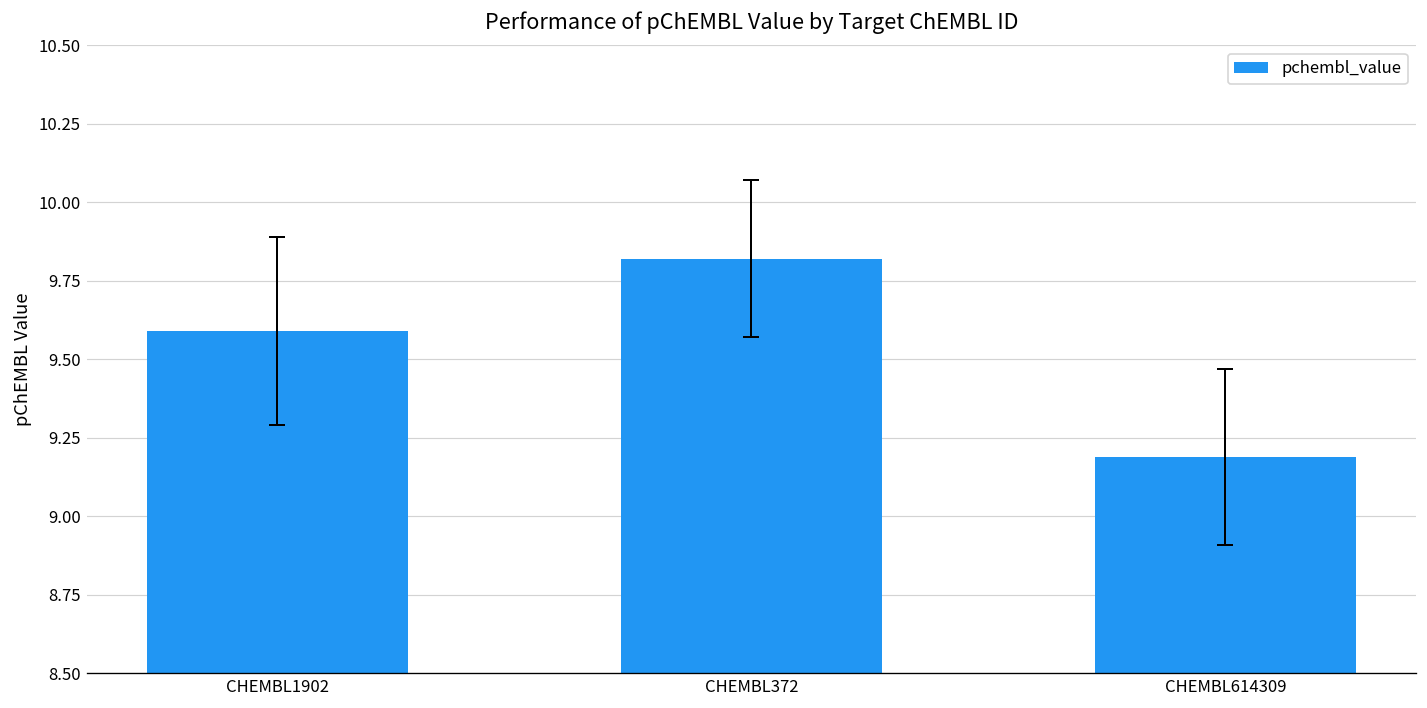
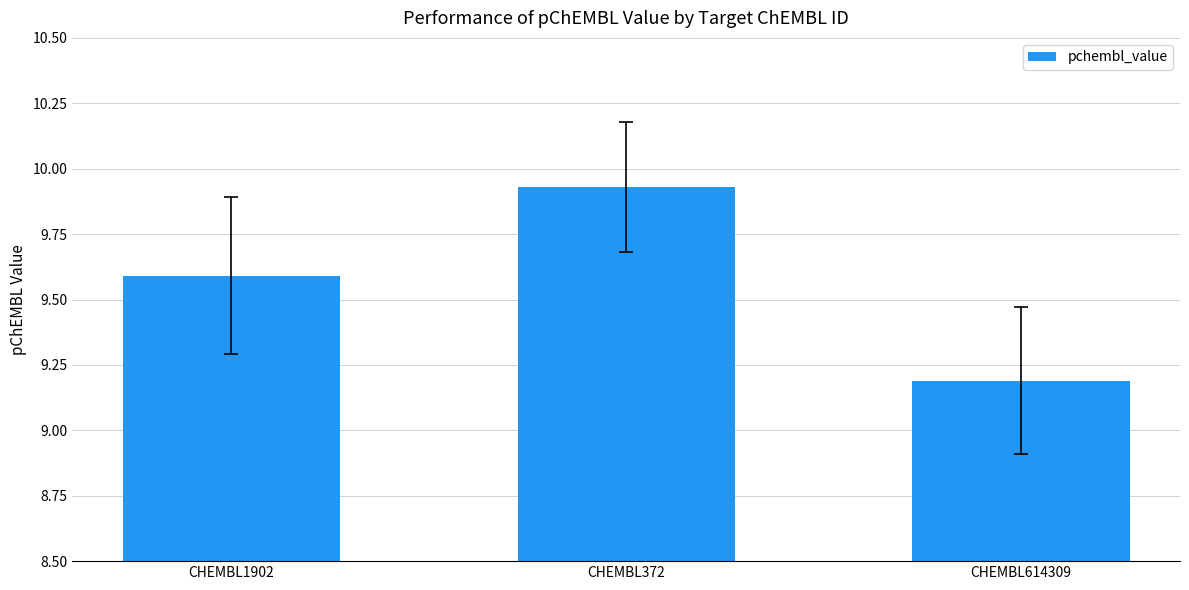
  {
    "pchembl_value": {
      "CHEMBL1902": 9.59,
-     "CHEMBL372": 9.82,
+     "CHEMBL372": 9.93,
      "CHEMBL614309": 9.19
    }
  }
